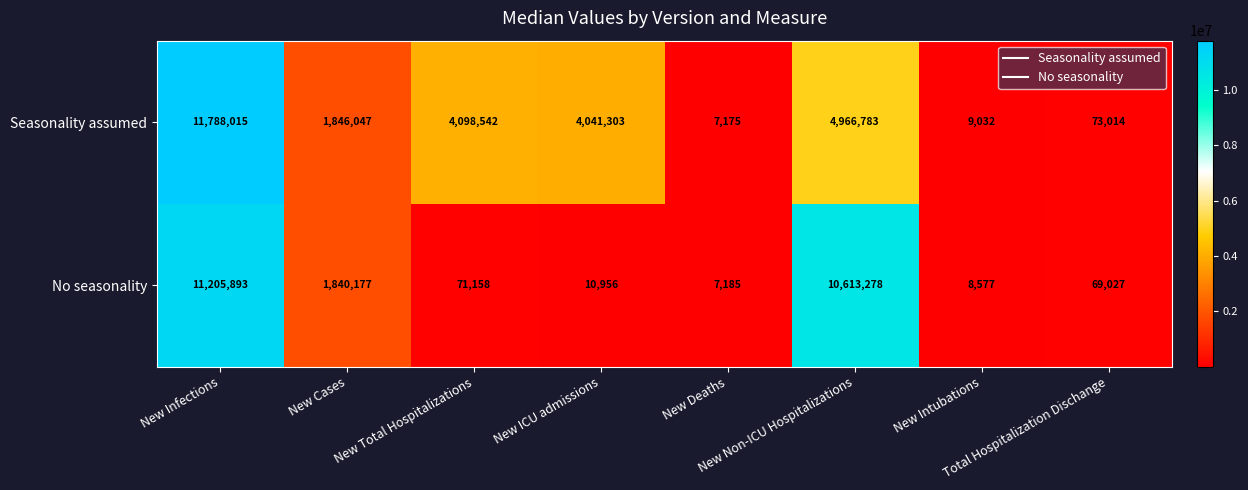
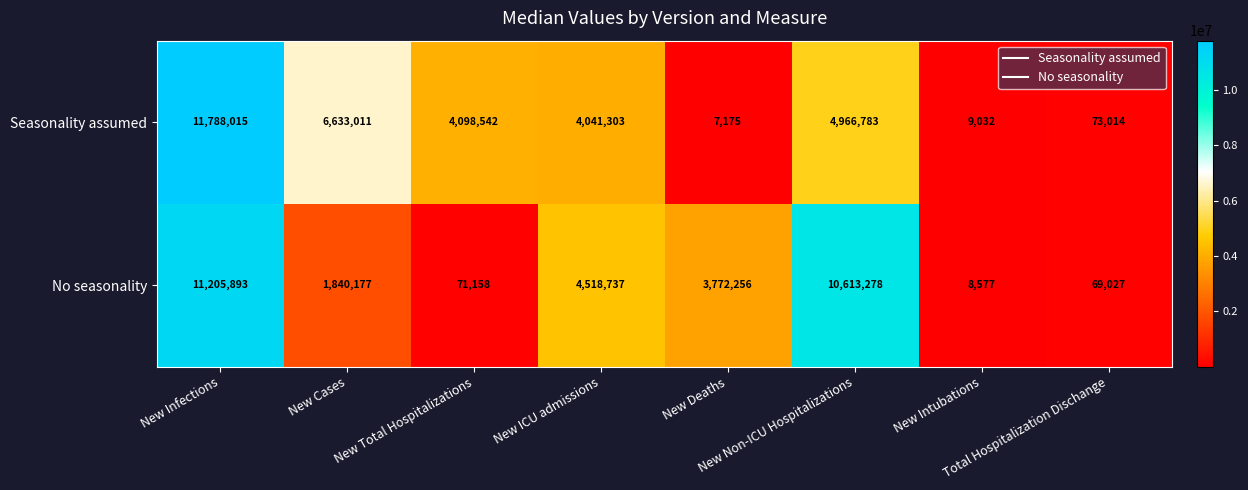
  {
    "Seasonality assumed": {
      "New Infections": "11,788,015",
-     "New Cases": "1,846,047",
+     "New Cases": "6,633,011",
      "New Total Hospitalizations": "4,098,542",
      "New ICU admissions": "4,041,303",
      "New Deaths": "7,175",
      "New Non-ICU Hospitalizations": "4,966,783",
      "New Intubations": "9,032",
      "Total Hospitalization Dischange": "73,014"
    },
    "No seasonality": {
      "New Infections": "11,205,893",
      "New Cases": "1,840,177",
      "New Total Hospitalizations": "71,158",
-     "New ICU admissions": "10,956",
-     "New Deaths": "7,185",
+     "New ICU admissions": "4,518,737",
+     "New Deaths": "3,772,256",
      "New Non-ICU Hospitalizations": "10,613,278",
      "New Intubations": "8,577",
      "Total Hospitalization Dischange": "69,027"
    }
  }
